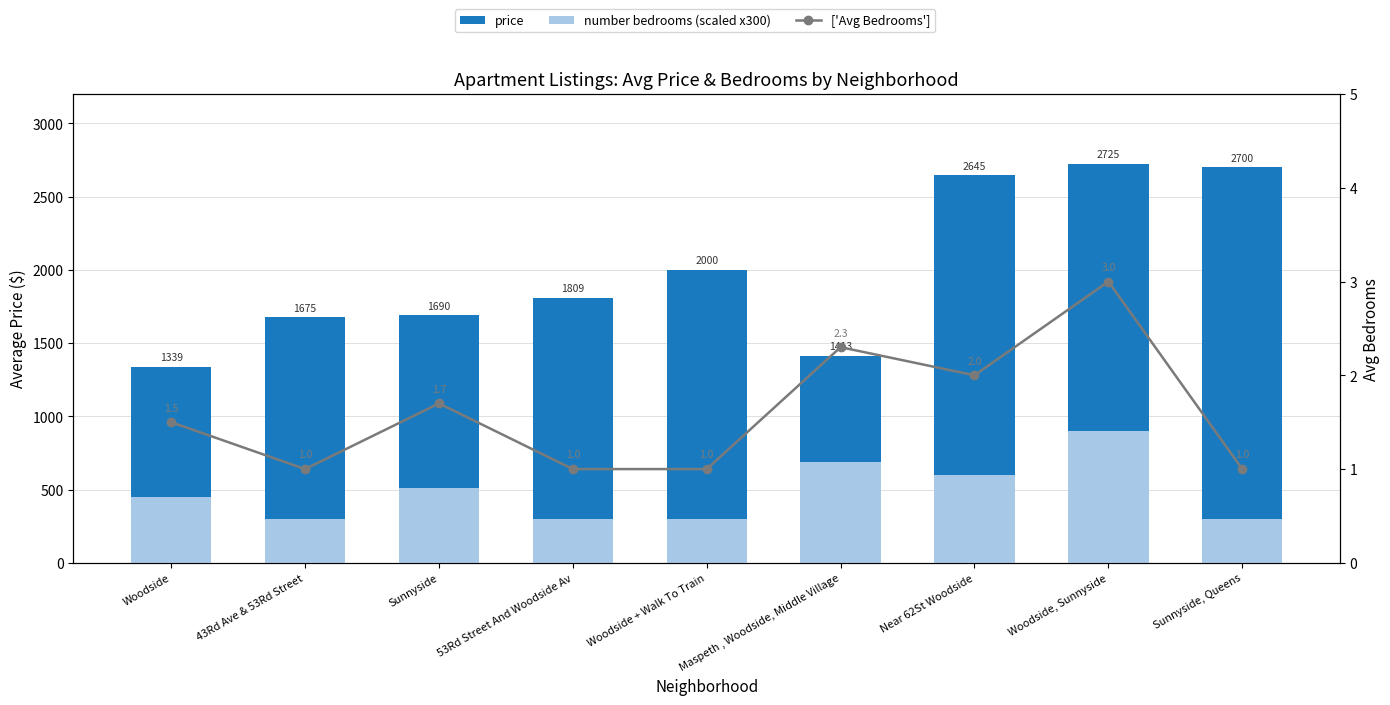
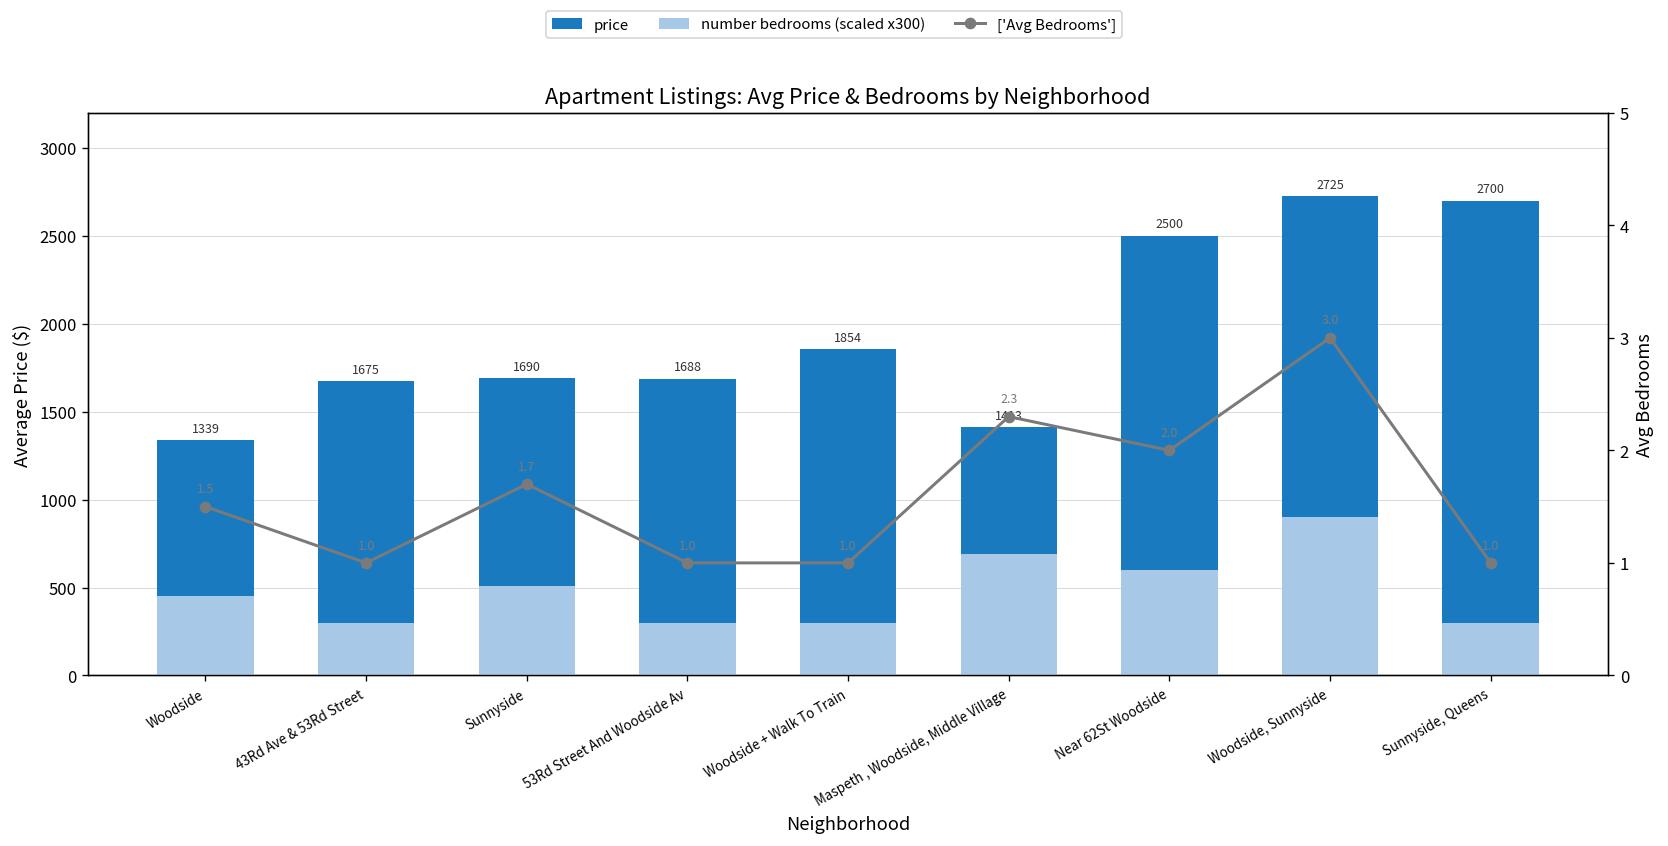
  {
    "price": {
      "Woodside": 1339,
      "43Rd Ave & 53Rd Street": 1675,
      "Sunnyside": 1690,
-     "53Rd Street And Woodside Av": 1809,
-     "Woodside + Walk To Train": 2000,
-     "Near 62St Woodside": 2645,
+     "53Rd Street And Woodside Av": 1688,
+     "Woodside + Walk To Train": 1854,
+     "Near 62St Woodside": 2500,
      "Woodside, Sunnyside": 2725,
      "Sunnyside, Queens": 2700
    }
  }
